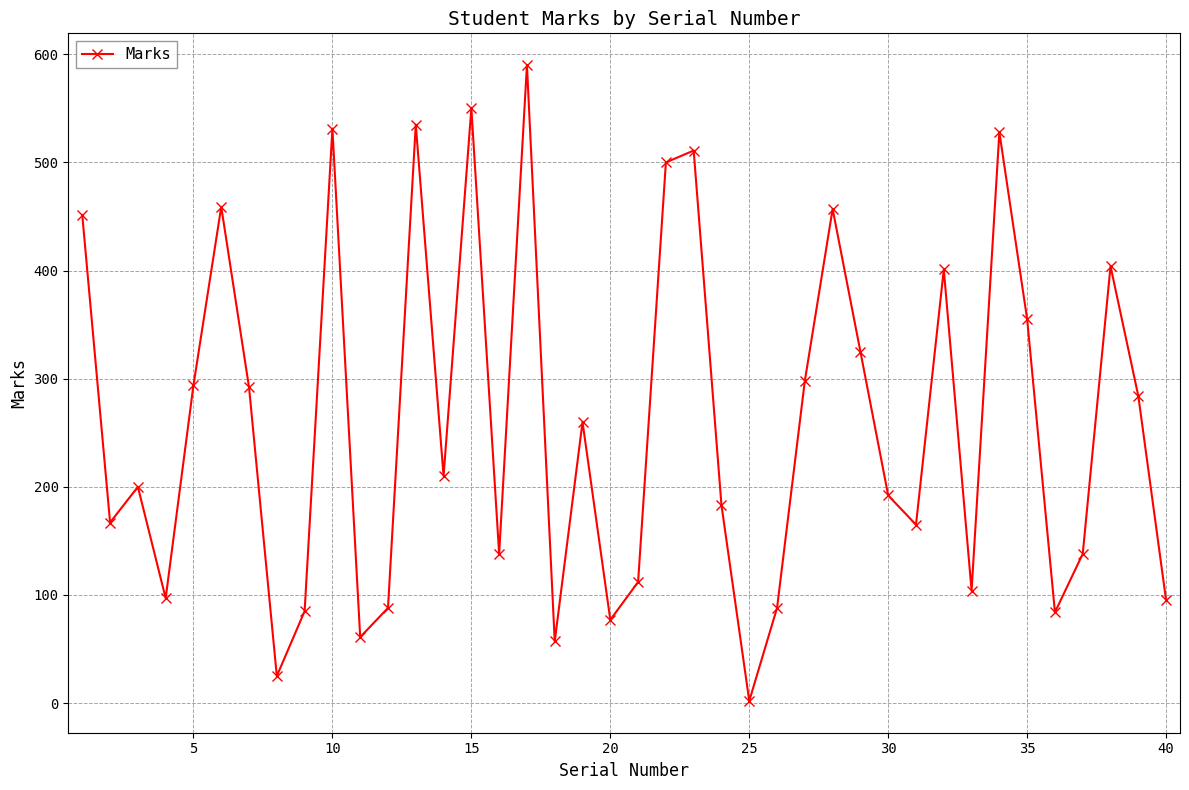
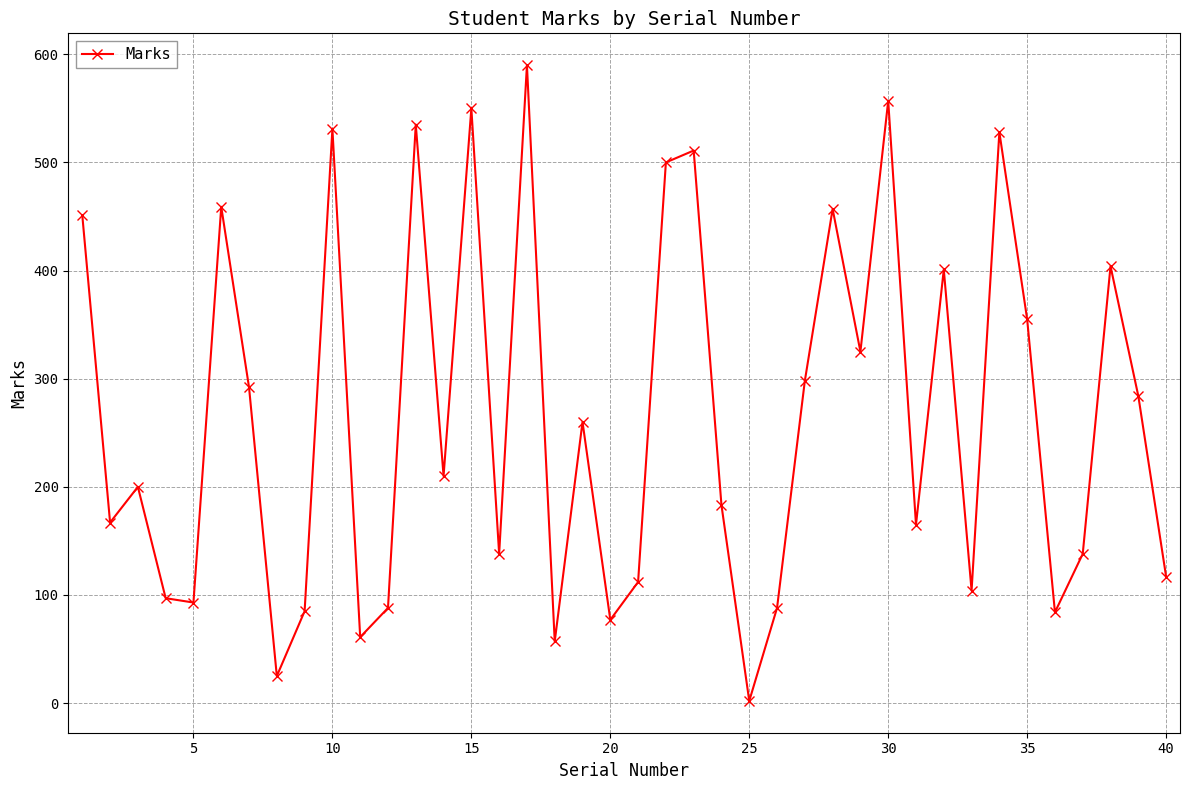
  {
-   "5": 294,
+   "5": 93,
    "10": 531,
    "15": 550,
    "20": 77,
    "25": 2,
-   "30": 192,
+   "30": 557,
    "35": 355,
-   "40": 95
+   "40": 117
  }
